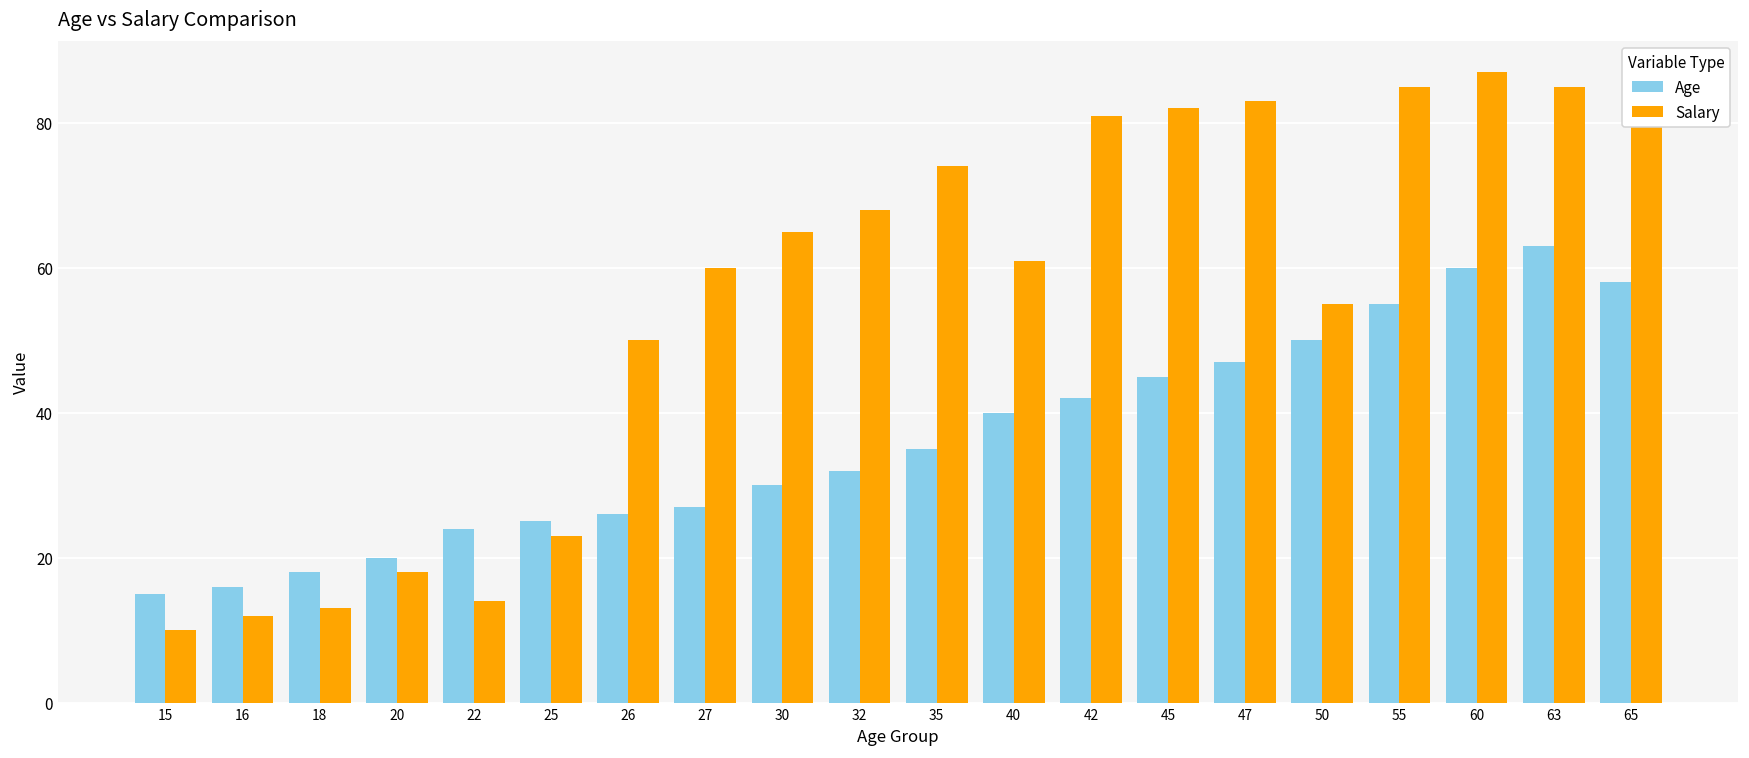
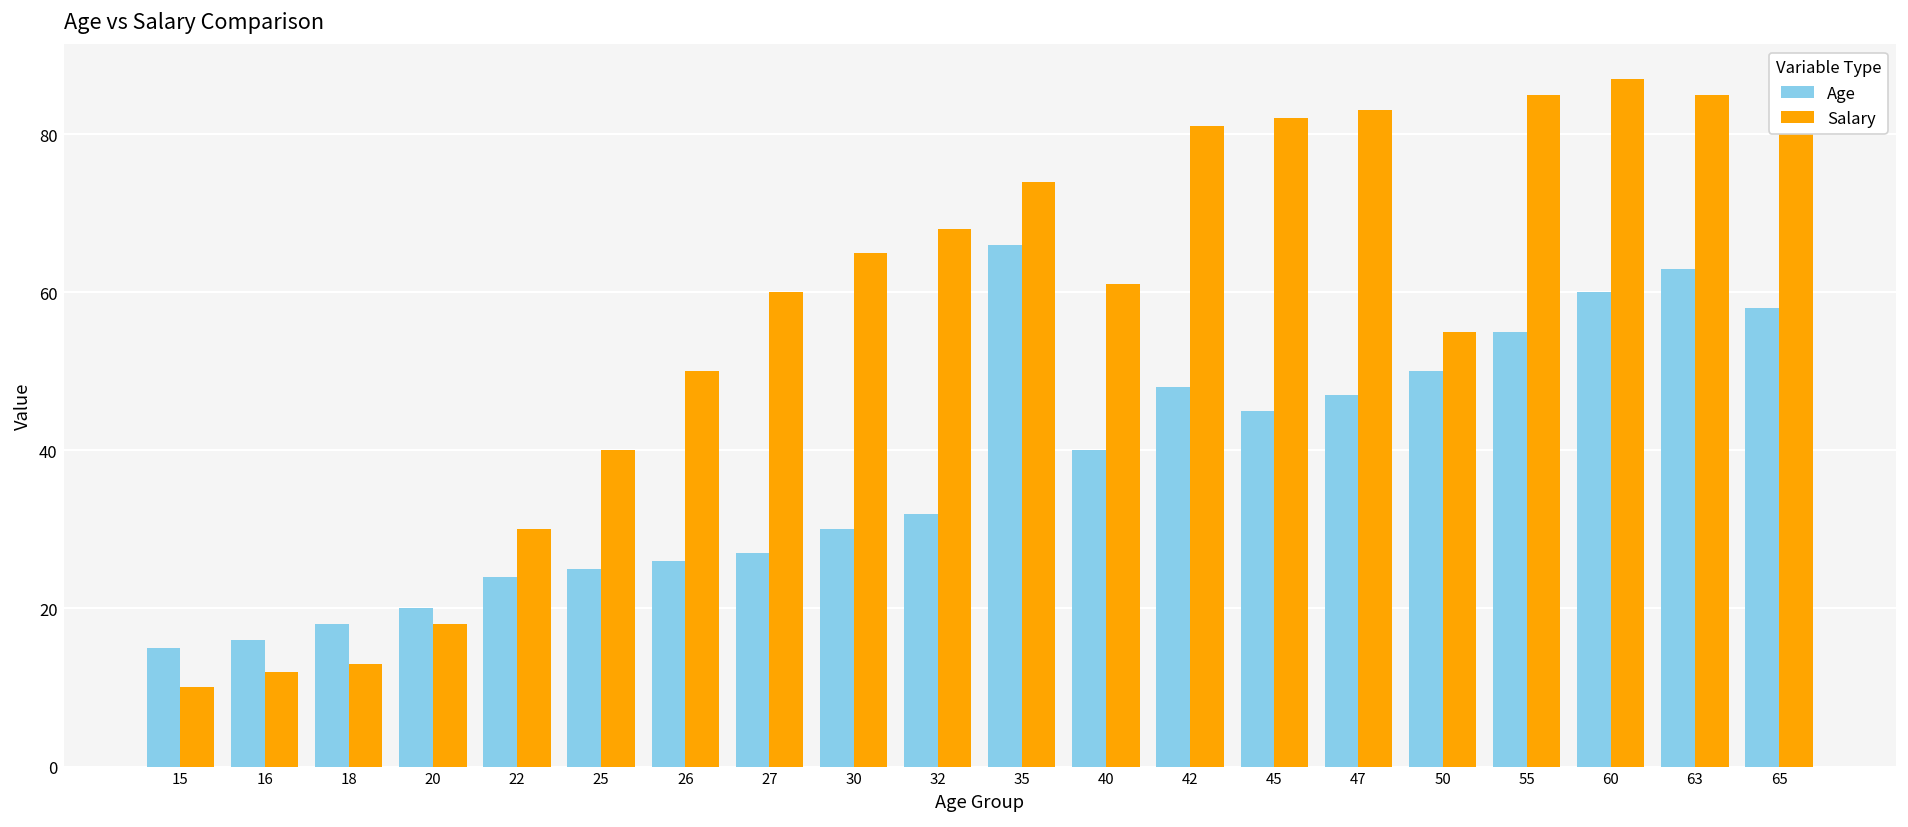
  {
    "Age": {
      "15": 15,
      "16": 16,
      "18": 18,
      "20": 20,
      "22": 24,
      "25": 25,
      "26": 26,
      "27": 27,
      "30": 30,
      "32": 32,
-     "35": 35,
+     "35": 66,
      "40": 40,
-     "42": 42,
+     "42": 48,
      "45": 45,
      "47": 47,
      "50": 50,
      "55": 55,
      "60": 60,
      "63": 63,
      "65": 58
    },
    "Salary": {
      "15": 10,
      "16": 12,
      "18": 13,
      "20": 18,
-     "22": 14,
-     "25": 23,
+     "22": 30,
+     "25": 40,
      "26": 50,
      "27": 60,
      "30": 65,
      "32": 68,
      "35": 74,
      "40": 61,
      "42": 81,
      "45": 82,
      "47": 83,
      "50": 55,
      "55": 85,
      "60": 87,
      "63": 85
    }
  }
